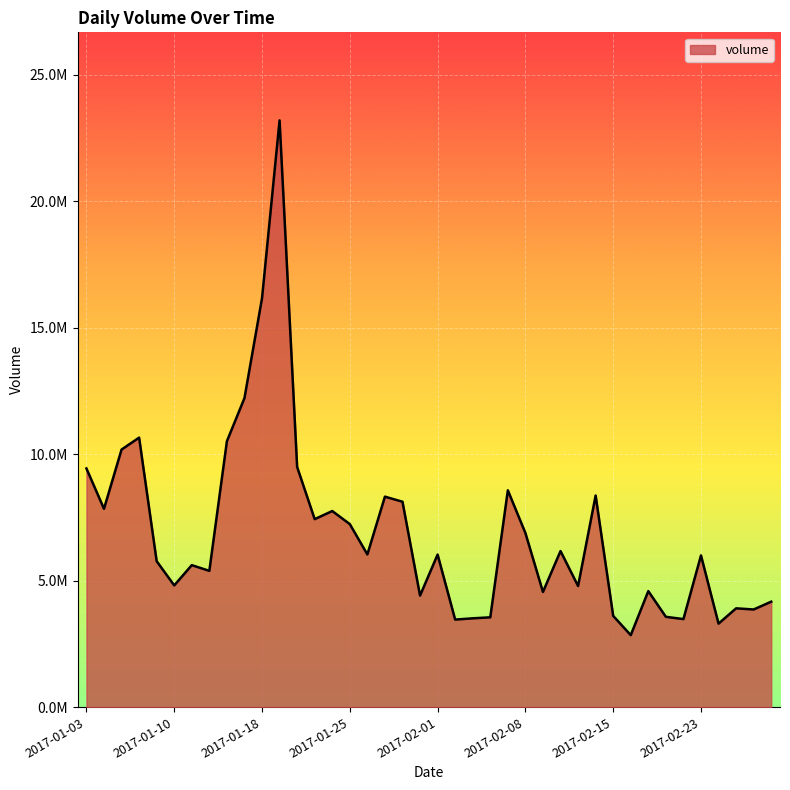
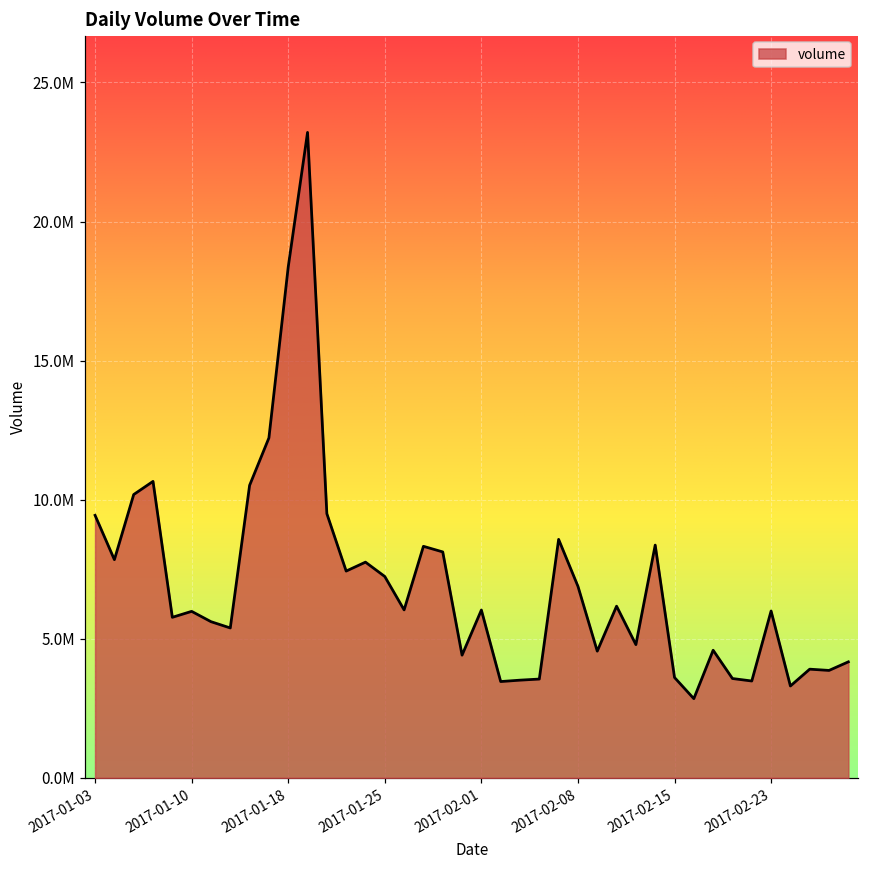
  {
    "2017-01-03": 9400000,
-   "2017-01-10": 4800000,
-   "2017-01-18": 16200000,
+   "2017-01-10": 6000000,
+   "2017-01-18": 18400000,
    "2017-01-25": 7200000,
    "2017-02-01": 6000000,
    "2017-02-08": 6900000,
    "2017-02-15": 3600000,
    "2017-02-23": 6000000
  }
